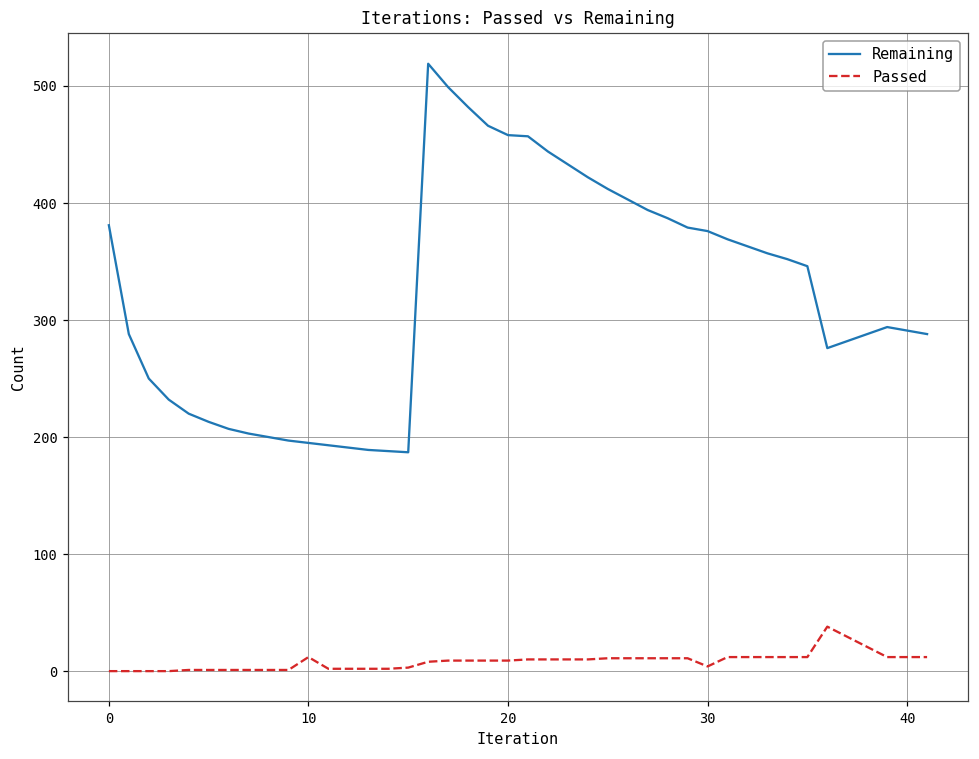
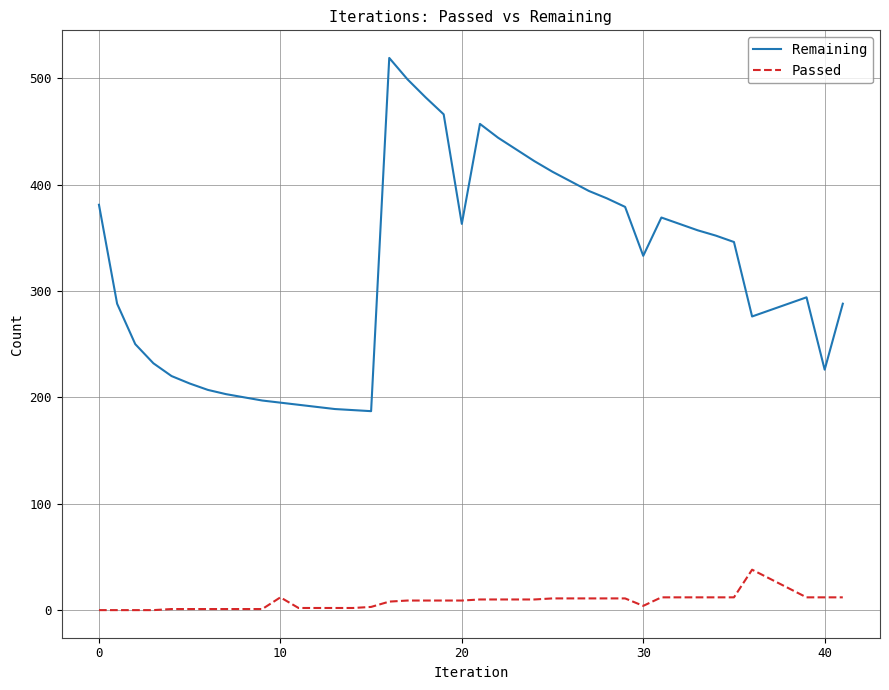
  {
    "Remaining": {
      "0": 381,
      "10": 195,
-     "20": 458,
-     "30": 376,
-     "40": 291
+     "20": 363,
+     "30": 333,
+     "40": 226
    },
    "Passed": {
      "0": 0,
      "10": 12,
      "20": 9,
      "30": 4,
      "40": 12
    }
  }
